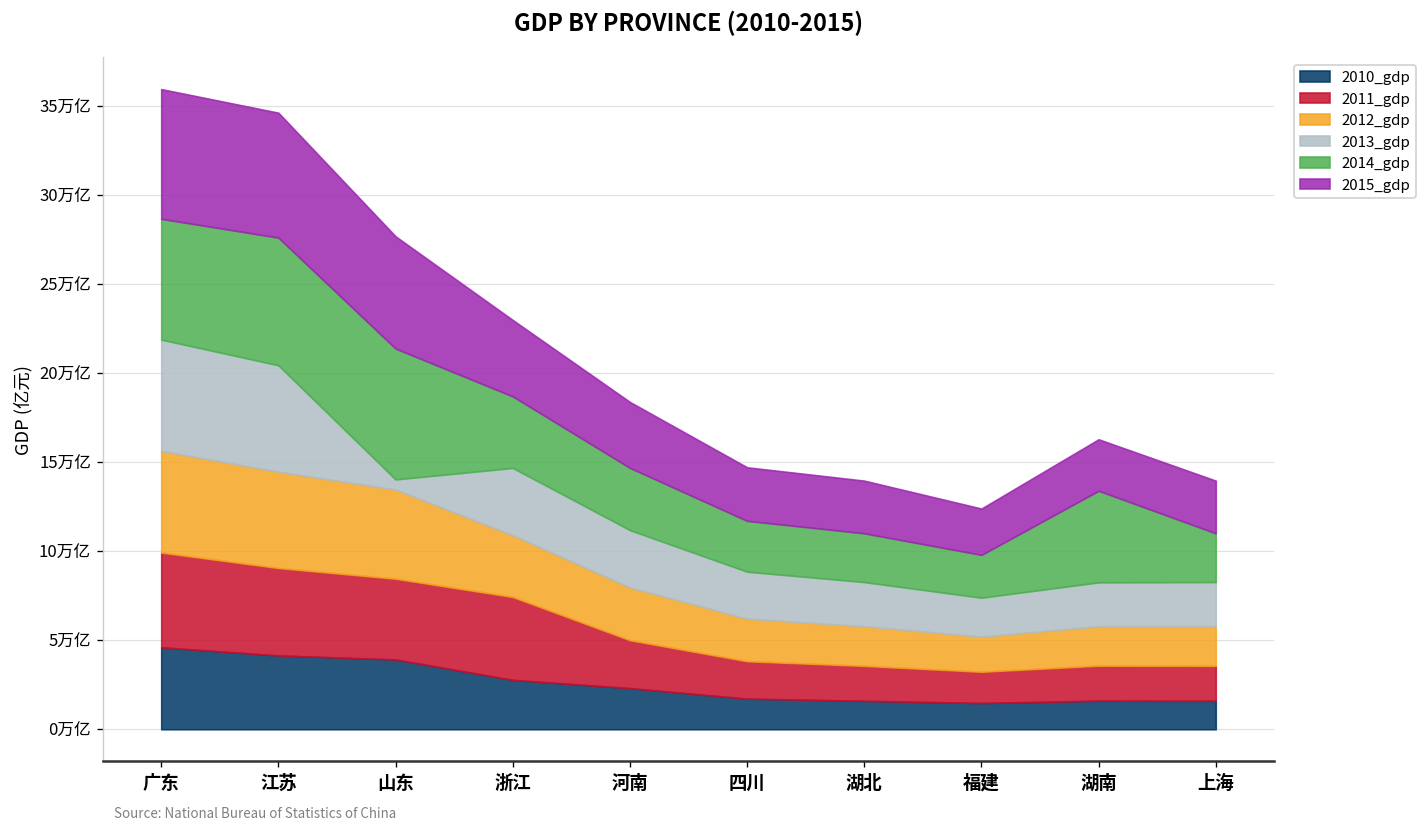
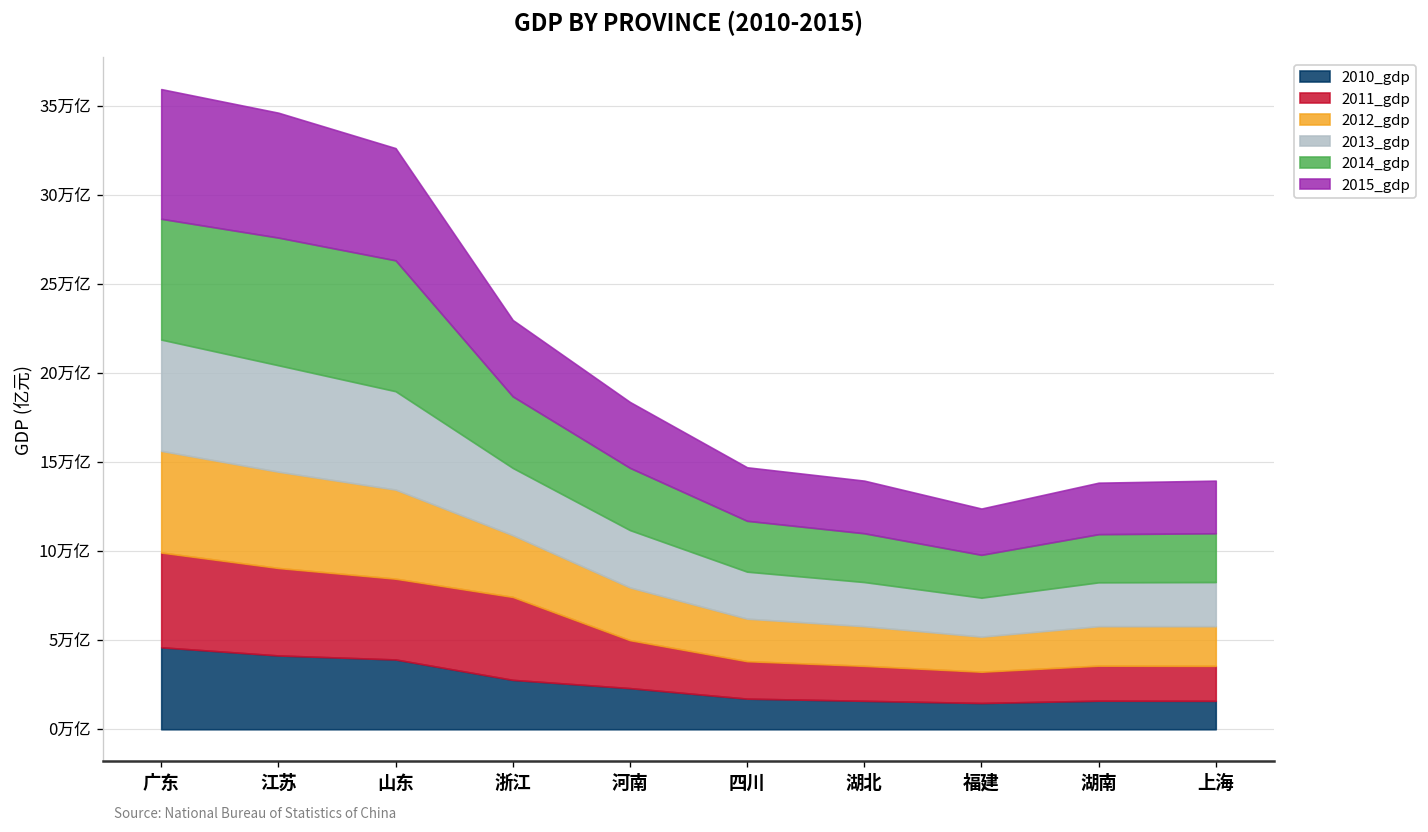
  {
    "2010_gdp": {
      "广东": "4.6万亿",
      "江苏": "4.1万亿",
      "山东": "3.9万亿",
      "浙江": "2.8万亿",
      "河南": "2.3万亿",
      "四川": "1.7万亿",
      "湖北": "1.6万亿",
      "福建": "1.5万亿",
      "湖南": "1.6万亿",
      "上海": "1.6万亿"
    },
    "2011_gdp": {
      "广东": "5.3万亿",
      "江苏": "4.9万亿",
      "山东": "4.5万亿",
      "浙江": "4.7万亿",
      "河南": "2.7万亿",
      "四川": "2.1万亿",
      "湖北": "2.0万亿",
      "福建": "1.8万亿",
      "湖南": "2.0万亿",
      "上海": "2.0万亿"
    },
    "2012_gdp": {
      "广东": "5.7万亿",
      "江苏": "5.4万亿",
      "山东": "5.0万亿",
      "浙江": "3.5万亿",
      "河南": "3.0万亿",
      "四川": "2.4万亿",
      "湖北": "2.2万亿",
      "福建": "2.0万亿",
      "湖南": "2.2万亿",
      "上海": "2.2万亿"
    },
    "2013_gdp": {
      "广东": "6.2万亿",
      "江苏": "6.0万亿",
-     "山东": "0.6万亿",
+     "山东": "5.5万亿",
      "浙江": "3.8万亿",
      "河南": "3.2万亿",
      "四川": "2.6万亿",
      "湖北": "2.5万亿",
      "福建": "2.2万亿",
      "湖南": "2.5万亿",
      "上海": "2.5万亿"
    },
    "2014_gdp": {
      "广东": "6.8万亿",
      "江苏": "7.2万亿",
      "山东": "7.3万亿",
      "浙江": "4.0万亿",
      "河南": "3.5万亿",
      "四川": "2.9万亿",
      "湖北": "2.7万亿",
      "福建": "2.4万亿",
-     "湖南": "5.1万亿",
+     "湖南": "2.7万亿",
      "上海": "2.7万亿"
    },
    "2015_gdp": {
      "广东": "7.3万亿",
      "江苏": "7.0万亿",
      "山东": "6.3万亿",
      "浙江": "4.3万亿",
      "河南": "3.7万亿",
      "四川": "3.0万亿",
      "湖北": "3.0万亿",
      "福建": "2.6万亿",
      "湖南": "2.9万亿",
      "上海": "3.0万亿"
    }
  }
